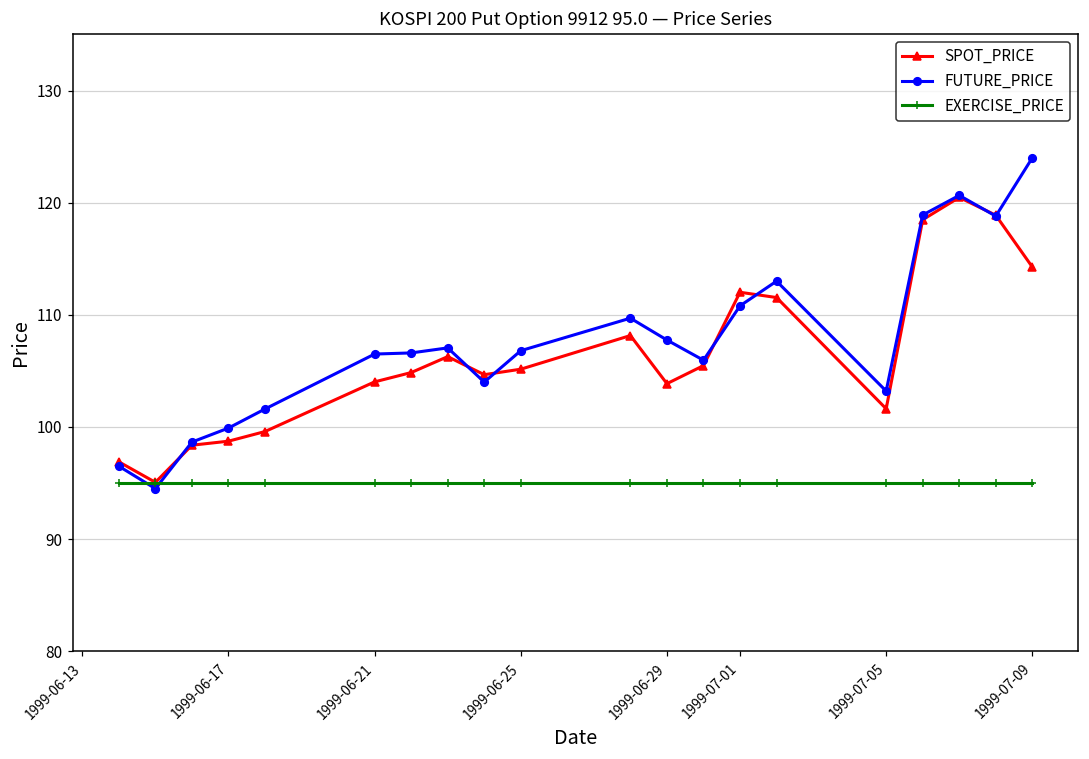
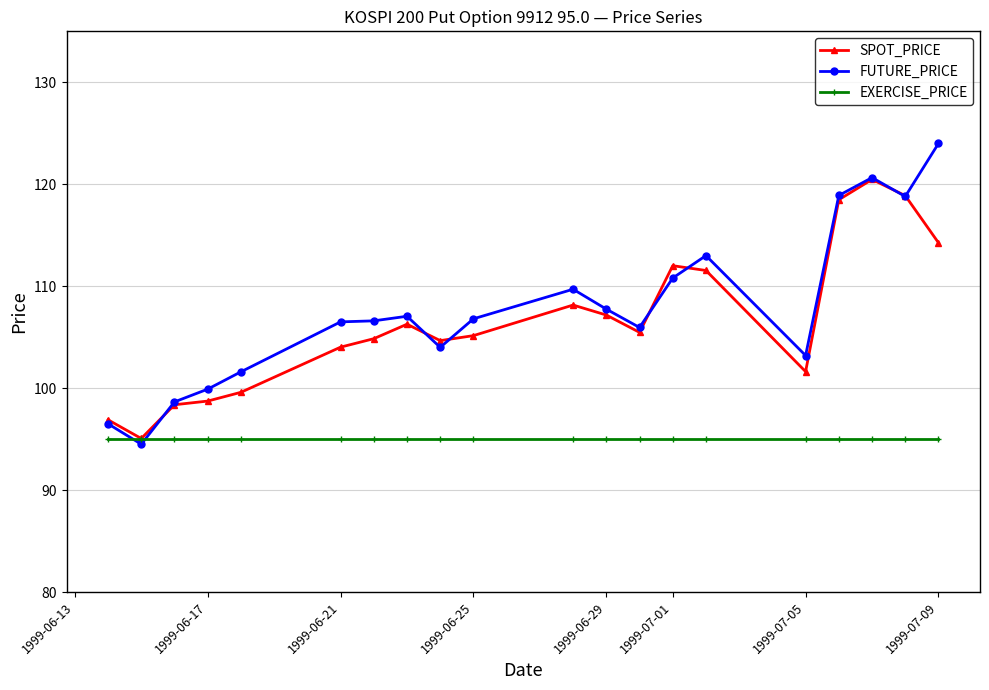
  {
    "SPOT_PRICE": {
      "1999-06-17": 98.7,
      "1999-06-21": 104.0,
      "1999-06-25": 105.2,
-     "1999-06-29": 103.9,
+     "1999-06-29": 107.2,
      "1999-07-01": 112.0,
      "1999-07-05": 101.6,
      "1999-07-09": 114.3
    },
    "FUTURE_PRICE": {
      "1999-06-17": 99.9,
      "1999-06-21": 106.5,
      "1999-06-25": 106.8,
      "1999-06-29": 107.8,
      "1999-07-01": 110.8,
      "1999-07-05": 103.2,
      "1999-07-09": 124.0
    },
    "EXERCISE_PRICE": {
      "1999-06-17": 95.0,
      "1999-06-21": 95.0,
      "1999-06-25": 95.0,
      "1999-06-29": 95.0,
      "1999-07-01": 95.0,
      "1999-07-05": 95.0,
      "1999-07-09": 95.0
    }
  }
